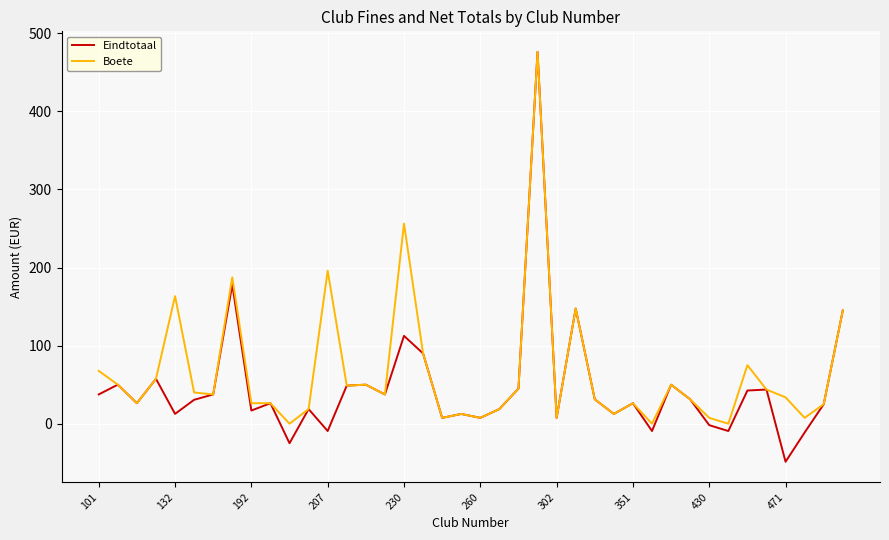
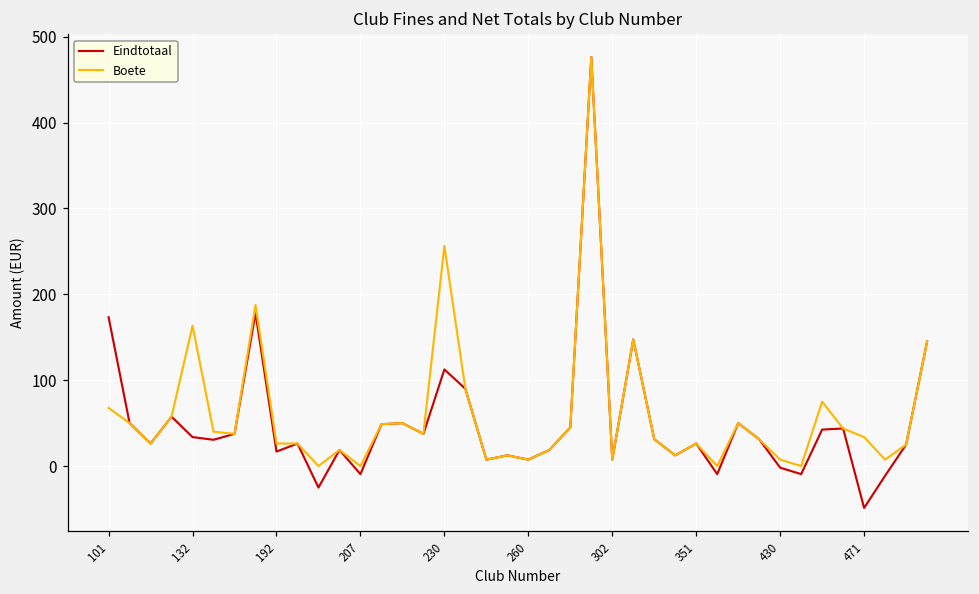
  {
    "Eindtotaal": {
-     "101": 40,
-     "132": 10,
+     "101": 170,
+     "132": 30,
      "192": 20,
      "207": -10,
      "230": 110,
      "430": 0,
      "471": -50
    },
    "Boete": {
      "101": 70,
      "132": 160,
      "192": 30,
-     "207": 200,
+     "207": 0,
      "230": 260,
      "430": 10,
      "471": 30
    }
  }
